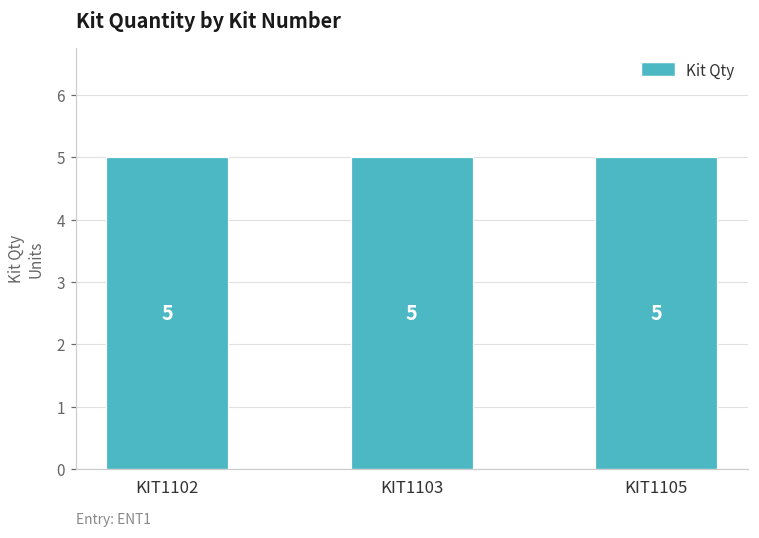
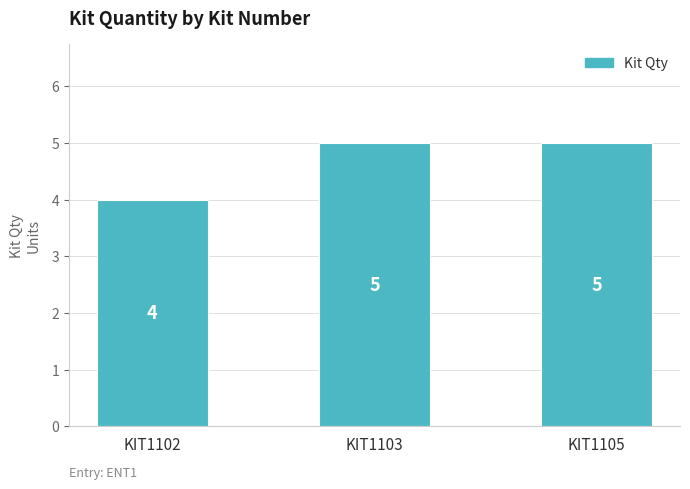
  {
-   "KIT1102": 5,
+   "KIT1102": 4,
    "KIT1103": 5,
    "KIT1105": 5
  }
